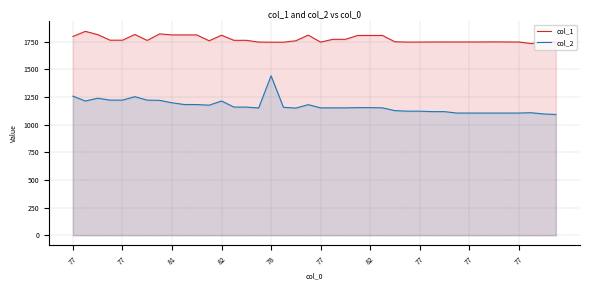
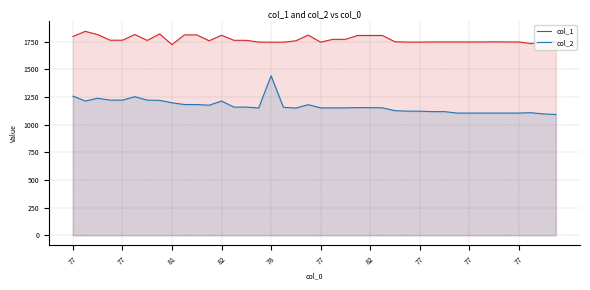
  {
    "col_1": {
-     "81": 1810,
+     "81": 1730,
      "78": 1750
    },
    "col_2": {
      "81": 1200,
      "78": 1440
    }
  }
